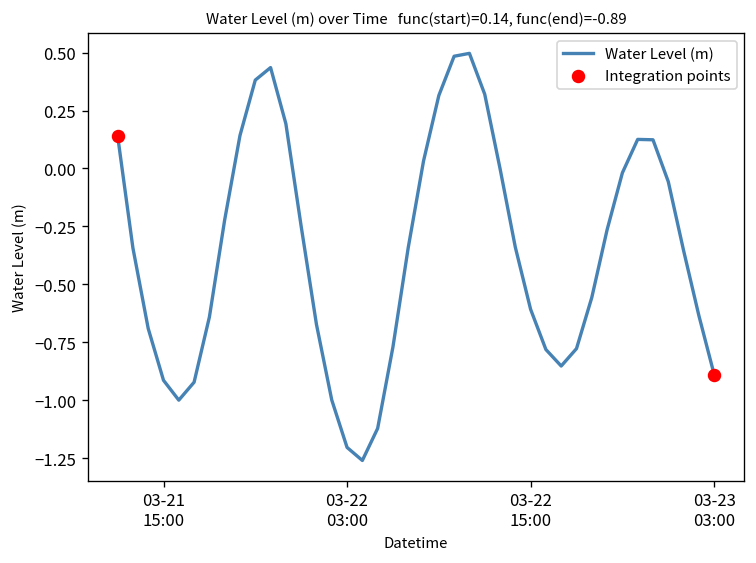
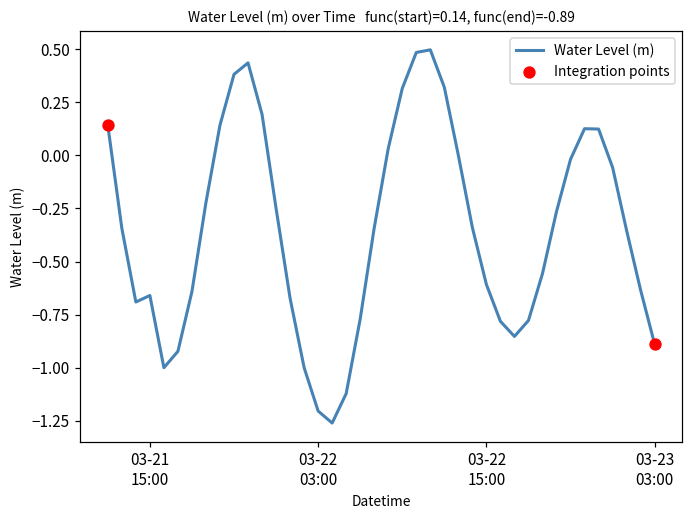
  {
    "Water Level (m)": {
-     "03-21 15:00": -0.91,
+     "03-21 15:00": -0.66,
      "03-22 03:00": -1.20,
      "03-22 15:00": -0.61
    }
  }
